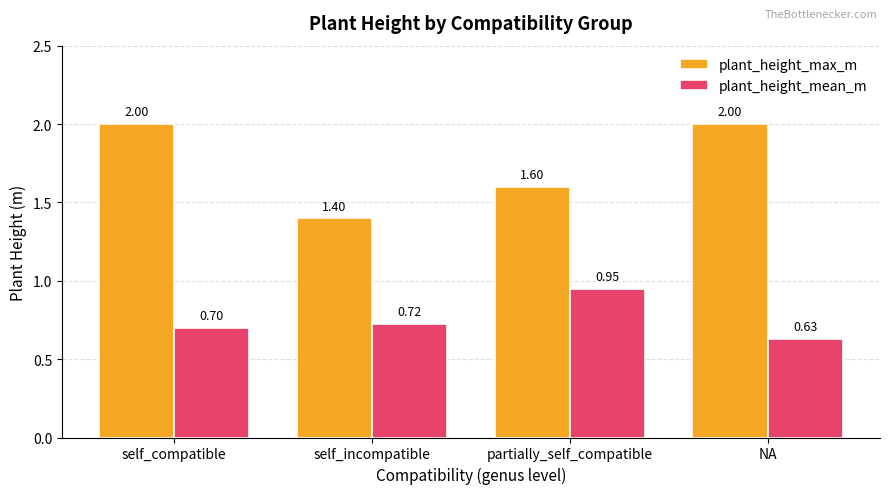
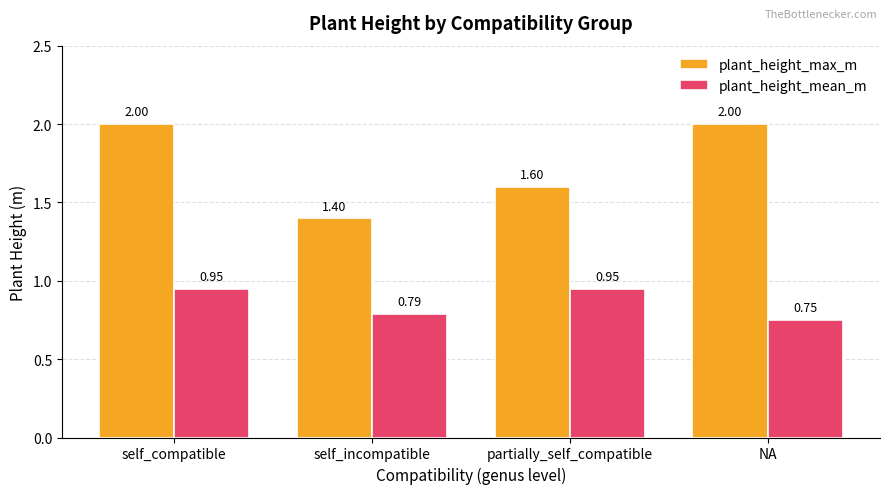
  {
    "plant_height_max_m": {
      "self_compatible": 2.00,
      "self_incompatible": 1.40,
      "partially_self_compatible": 1.60,
      "NA": 2.00
    },
    "plant_height_mean_m": {
-     "self_compatible": 0.70,
-     "self_incompatible": 0.72,
+     "self_compatible": 0.95,
+     "self_incompatible": 0.79,
      "partially_self_compatible": 0.95,
-     "NA": 0.63
+     "NA": 0.75
    }
  }
